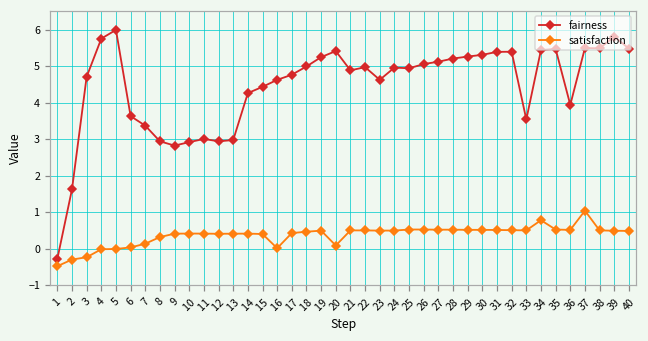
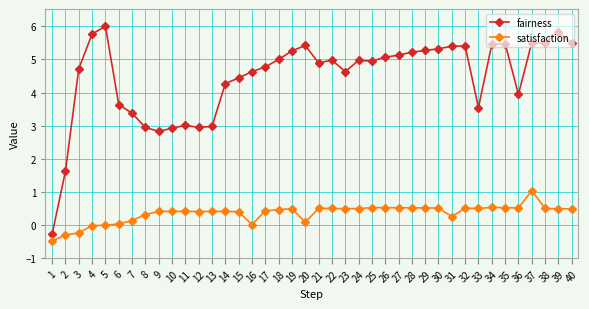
  {
    "fairness": {
      "1": -0.3,
      "2": 1.6,
      "3": 4.7,
      "4": 5.8,
      "5": 6.0,
      "6": 3.6,
      "7": 3.4,
      "8": 2.9,
      "9": 2.8,
      "10": 2.9,
      "11": 3.0,
      "12": 2.9,
      "13": 3.0,
      "14": 4.3,
      "15": 4.4,
      "16": 4.6,
      "17": 4.8,
      "18": 5.0,
      "19": 5.3,
      "20": 5.4,
      "21": 4.9,
      "22": 5.0,
      "23": 4.6,
      "24": 5.0,
      "25": 5.0,
      "26": 5.1,
      "27": 5.1,
      "28": 5.2,
      "29": 5.3,
      "30": 5.3,
      "31": 5.4,
      "32": 5.4,
      "33": 3.5,
      "36": 3.9
    },
    "satisfaction": {
      "1": -0.5,
      "2": -0.3,
      "3": -0.2,
      "4": 0.0,
      "5": 0.0,
      "6": 0.0,
      "7": 0.1,
      "8": 0.3,
      "9": 0.4,
      "10": 0.4,
      "11": 0.4,
      "12": 0.4,
      "13": 0.4,
      "14": 0.4,
      "15": 0.4,
      "16": 0.0,
      "17": 0.4,
      "18": 0.5,
      "19": 0.5,
      "20": 0.1,
      "21": 0.5,
      "22": 0.5,
      "23": 0.5,
      "24": 0.5,
      "25": 0.5,
      "26": 0.5,
      "27": 0.5,
      "28": 0.5,
      "29": 0.5,
      "30": 0.5,
-     "31": 0.5,
+     "31": 0.3,
      "32": 0.5,
      "33": 0.5,
-     "34": 0.8,
+     "34": 0.5,
      "35": 0.5,
      "36": 0.5,
      "37": 1.0,
      "38": 0.5,
      "39": 0.5,
      "40": 0.5
    }
  }
